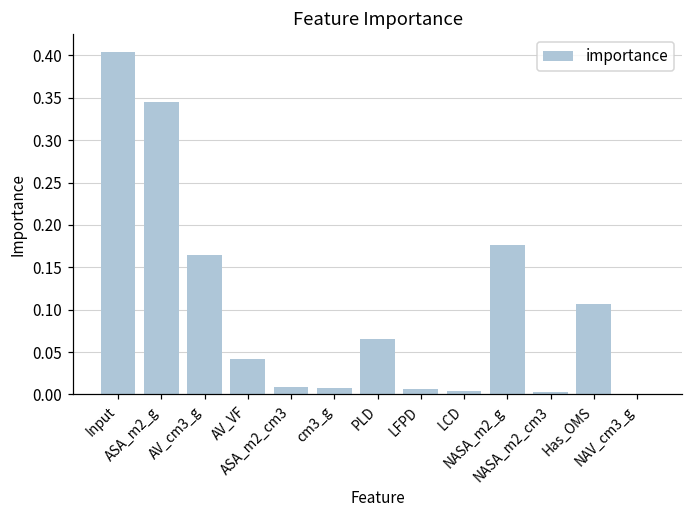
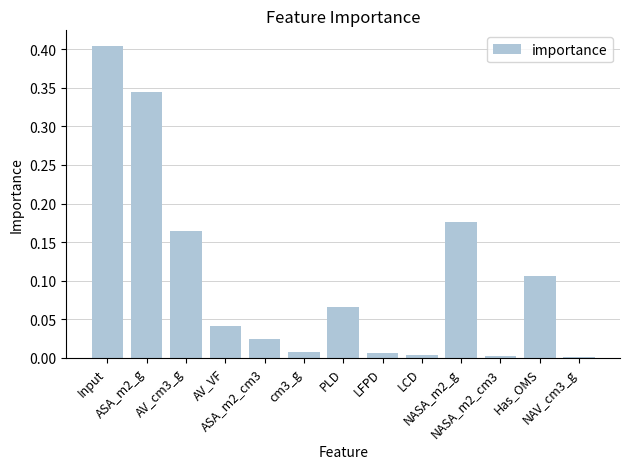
  {
    "Input": 0.40,
    "ASA_m2_g": 0.35,
    "AV_cm3_g": 0.16,
    "AV_VF": 0.04,
-   "ASA_m2_cm3": 0.01,
+   "ASA_m2_cm3": 0.02,
    "cm3_g": 0.01,
    "PLD": 0.07,
    "LFPD": 0.01,
    "LCD": 0.00,
    "NASA_m2_g": 0.18,
    "Has_OMS": 0.11
  }
